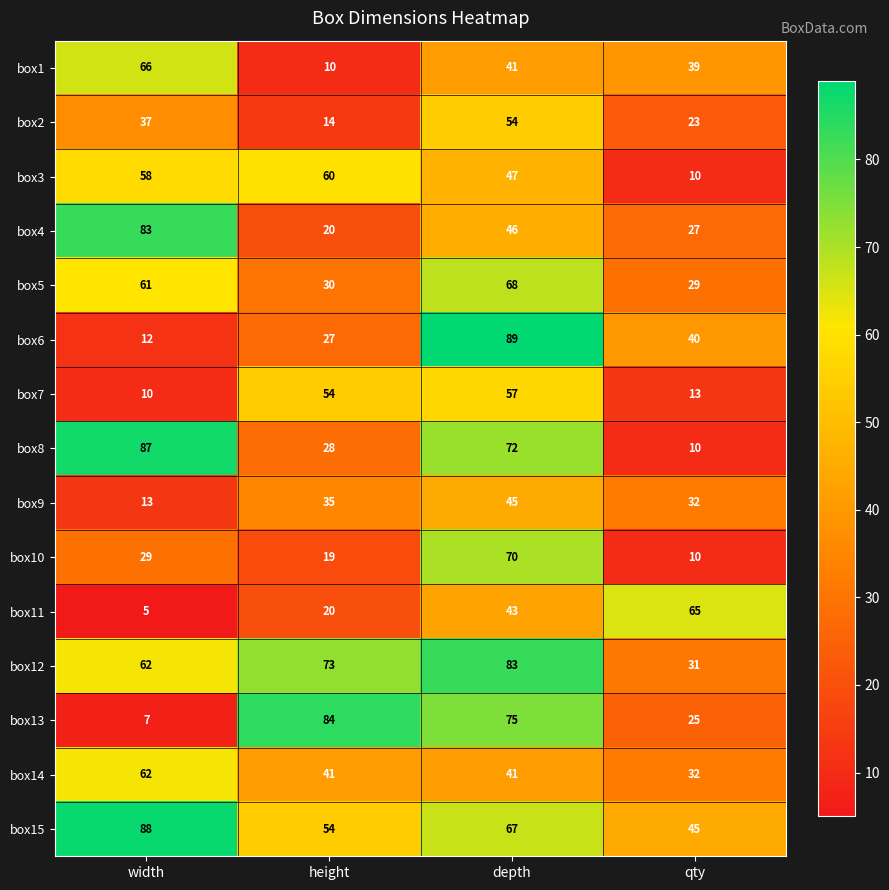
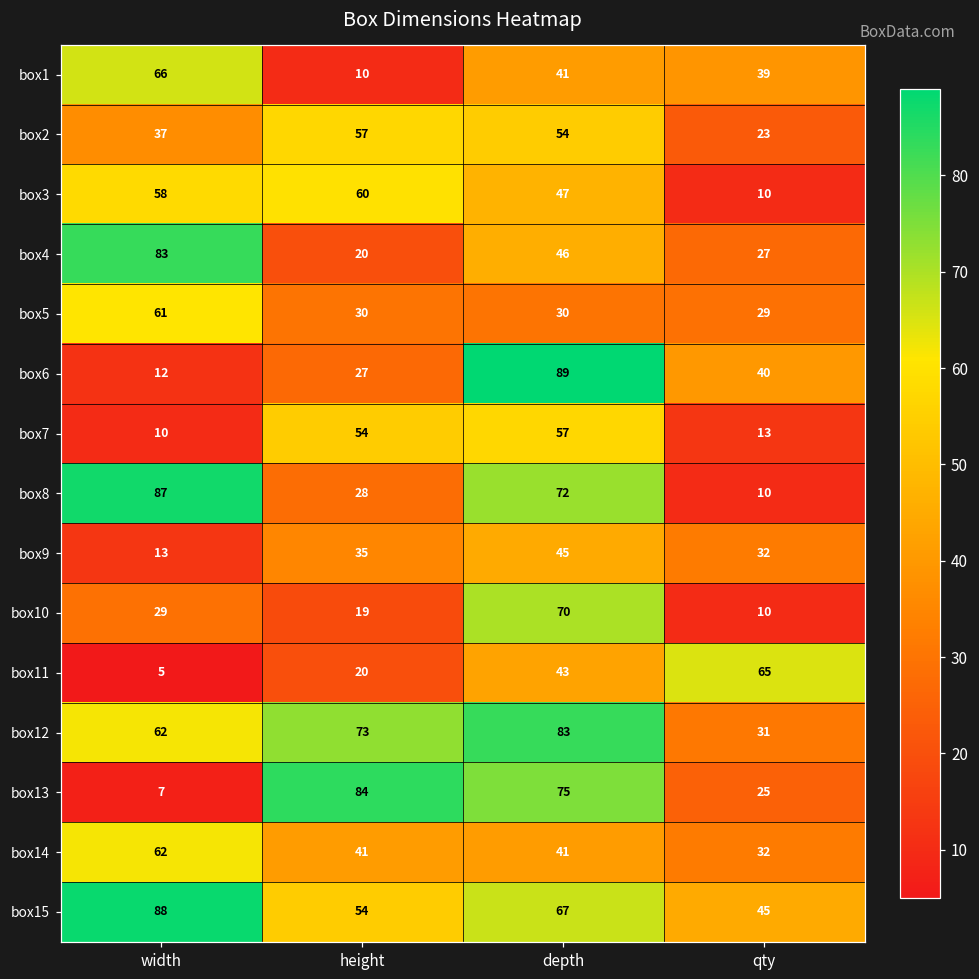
  {
    "box1": {
      "width": 66,
      "height": 10,
      "depth": 41,
      "qty": 39
    },
    "box2": {
      "width": 37,
-     "height": 14,
+     "height": 57,
      "depth": 54,
      "qty": 23
    },
    "box3": {
      "width": 58,
      "height": 60,
      "depth": 47,
      "qty": 10
    },
    "box4": {
      "width": 83,
      "height": 20,
      "depth": 46,
      "qty": 27
    },
    "box5": {
      "width": 61,
      "height": 30,
-     "depth": 68,
+     "depth": 30,
      "qty": 29
    },
    "box6": {
      "width": 12,
      "height": 27,
      "depth": 89,
      "qty": 40
    },
    "box7": {
      "width": 10,
      "height": 54,
      "depth": 57,
      "qty": 13
    },
    "box8": {
      "width": 87,
      "height": 28,
      "depth": 72,
      "qty": 10
    },
    "box9": {
      "width": 13,
      "height": 35,
      "depth": 45,
      "qty": 32
    },
    "box10": {
      "width": 29,
      "height": 19,
      "depth": 70,
      "qty": 10
    },
    "box11": {
      "width": 5,
      "height": 20,
      "depth": 43,
      "qty": 65
    },
    "box12": {
      "width": 62,
      "height": 73,
      "depth": 83,
      "qty": 31
    },
    "box13": {
      "width": 7,
      "height": 84,
      "depth": 75,
      "qty": 25
    },
    "box14": {
      "width": 62,
      "height": 41,
      "depth": 41,
      "qty": 32
    },
    "box15": {
      "width": 88,
      "height": 54,
      "depth": 67,
      "qty": 45
    }
  }
